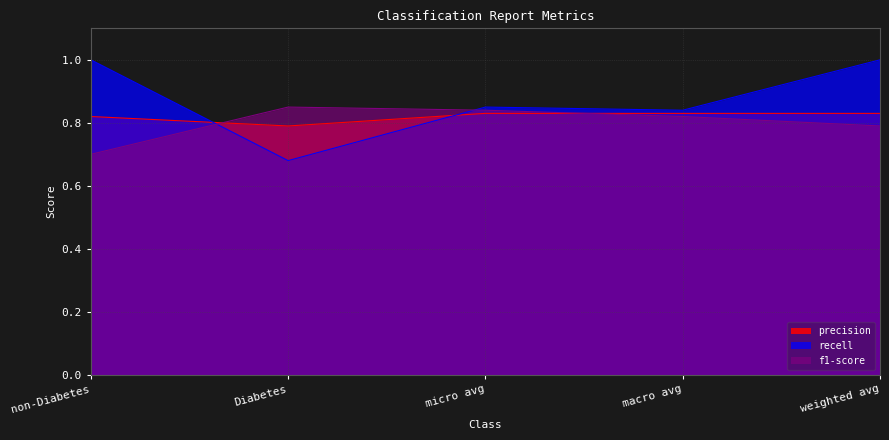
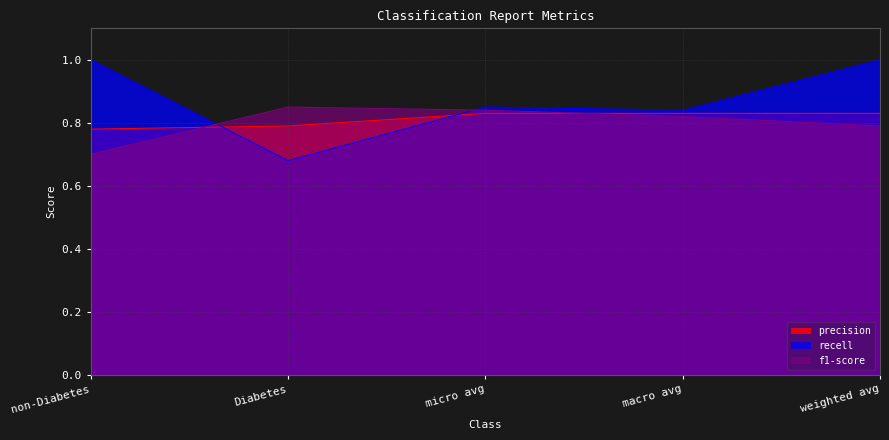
  {
    "precision": {
-     "non-Diabetes": 0.82,
+     "non-Diabetes": 0.78,
      "Diabetes": 0.79,
      "micro avg": 0.83,
      "macro avg": 0.83,
      "weighted avg": 0.83
    },
    "recell": {
      "non-Diabetes": 1.00,
      "Diabetes": 0.68,
      "micro avg": 0.85,
      "macro avg": 0.84,
      "weighted avg": 1.00
    },
    "f1-score": {
      "non-Diabetes": 0.70,
      "Diabetes": 0.85,
      "micro avg": 0.84,
      "macro avg": 0.82,
      "weighted avg": 0.79
    }
  }
